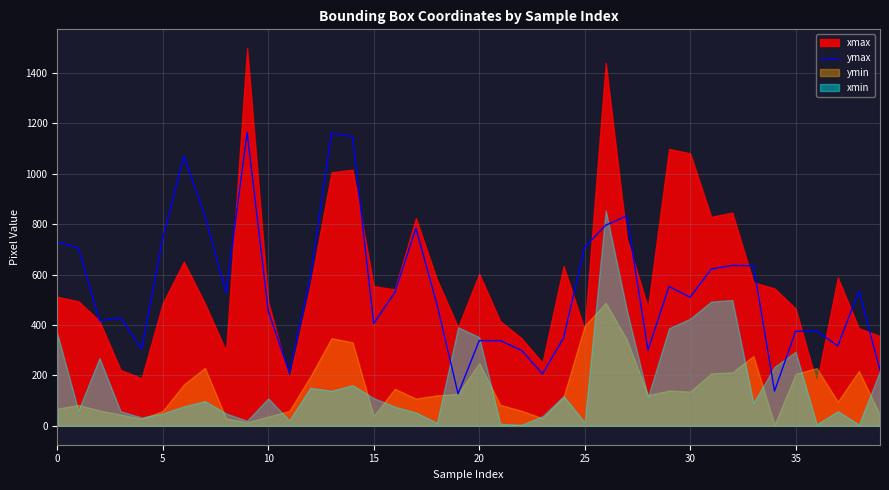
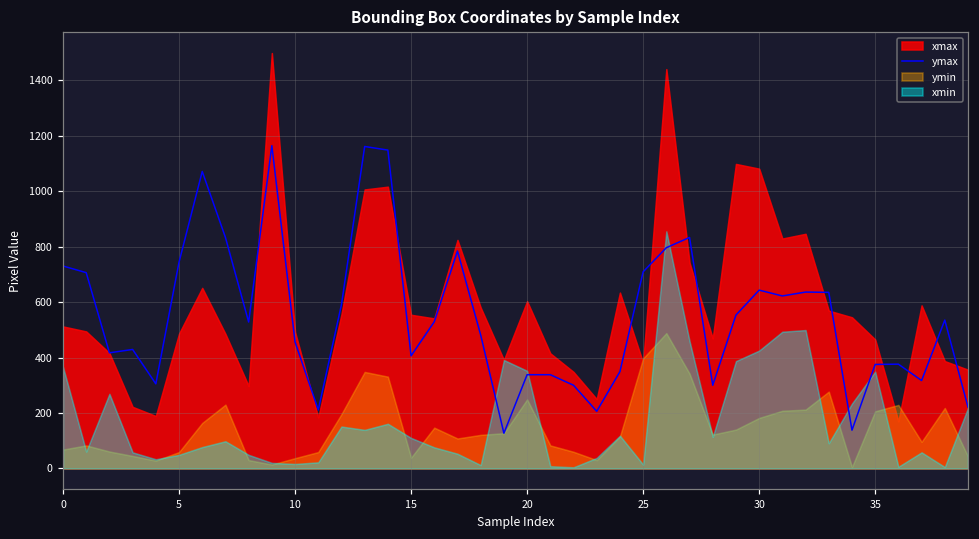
  {
    "ymax": {
      "0": 730,
      "5": 740,
      "10": 460,
      "15": 410,
      "20": 340,
      "25": 710,
-     "30": 510,
+     "30": 640,
      "35": 380
    },
    "xmax": {
      "0": 510,
      "5": 490,
      "10": 490,
      "15": 550,
      "20": 600,
      "25": 380,
      "30": 1080,
      "35": 470
    },
    "ymin": {
      "0": 70,
      "10": 40,
      "15": 40,
      "20": 250,
      "25": 400,
-     "30": 140,
+     "30": 180,
      "35": 210
    },
    "xmin": {
      "0": 370,
-     "10": 110,
+     "10": 20,
      "15": 110,
      "20": 350,
      "25": 10,
      "30": 430,
-     "35": 290
+     "35": 350
    }
  }
